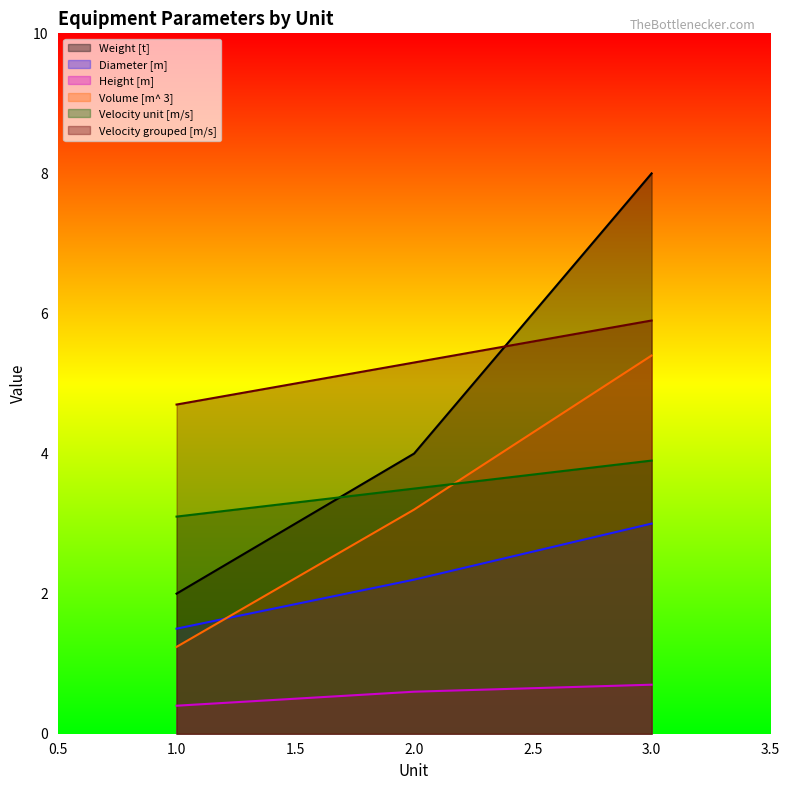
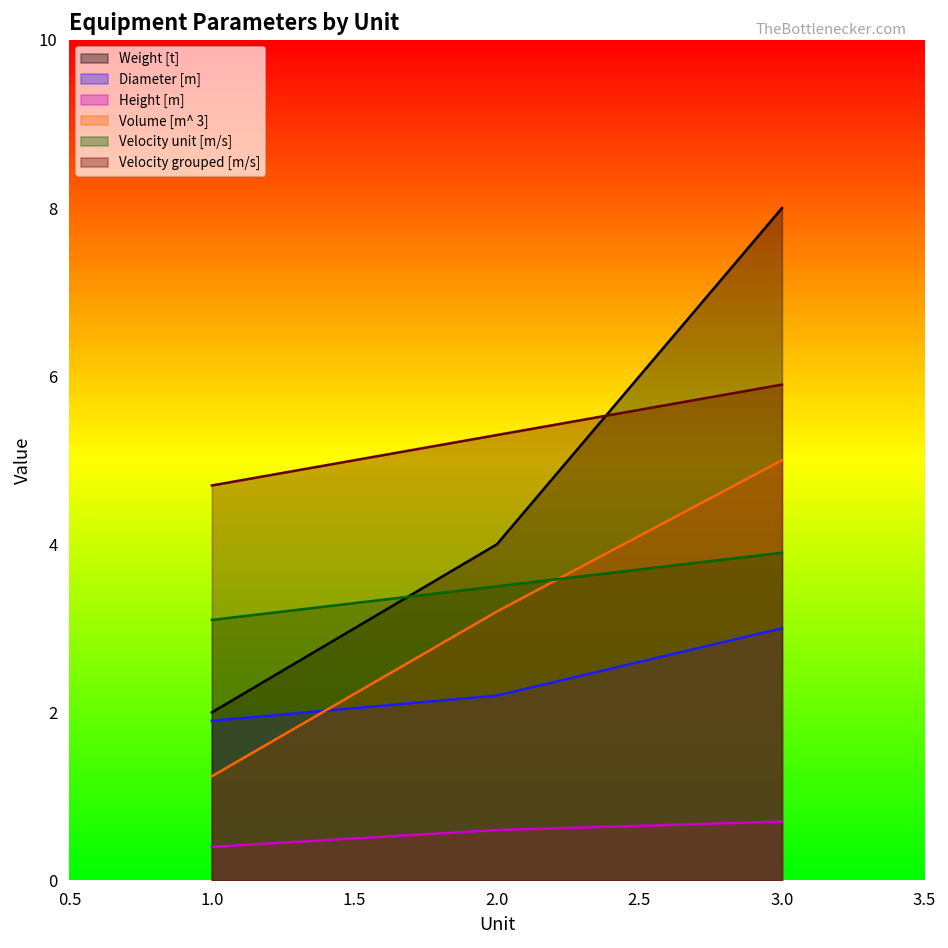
  {
    "Diameter [m]": {
-     "1.0": 1.5,
+     "1.0": 1.9,
      "2.0": 2.2,
      "3.0": 3.0
    },
    "Height [m]": {
      "1.0": 0.4,
      "2.0": 0.6,
      "3.0": 0.7
    },
    "Volume [m^ 3]": {
      "1.0": 1.2,
      "2.0": 3.2,
-     "3.0": 5.4
+     "3.0": 5.0
    }
  }
